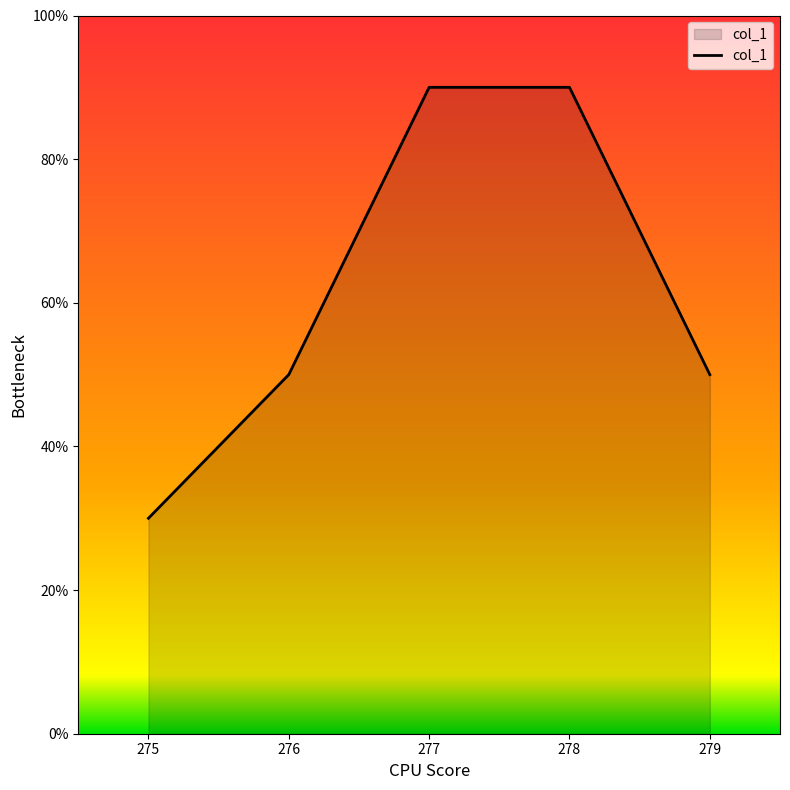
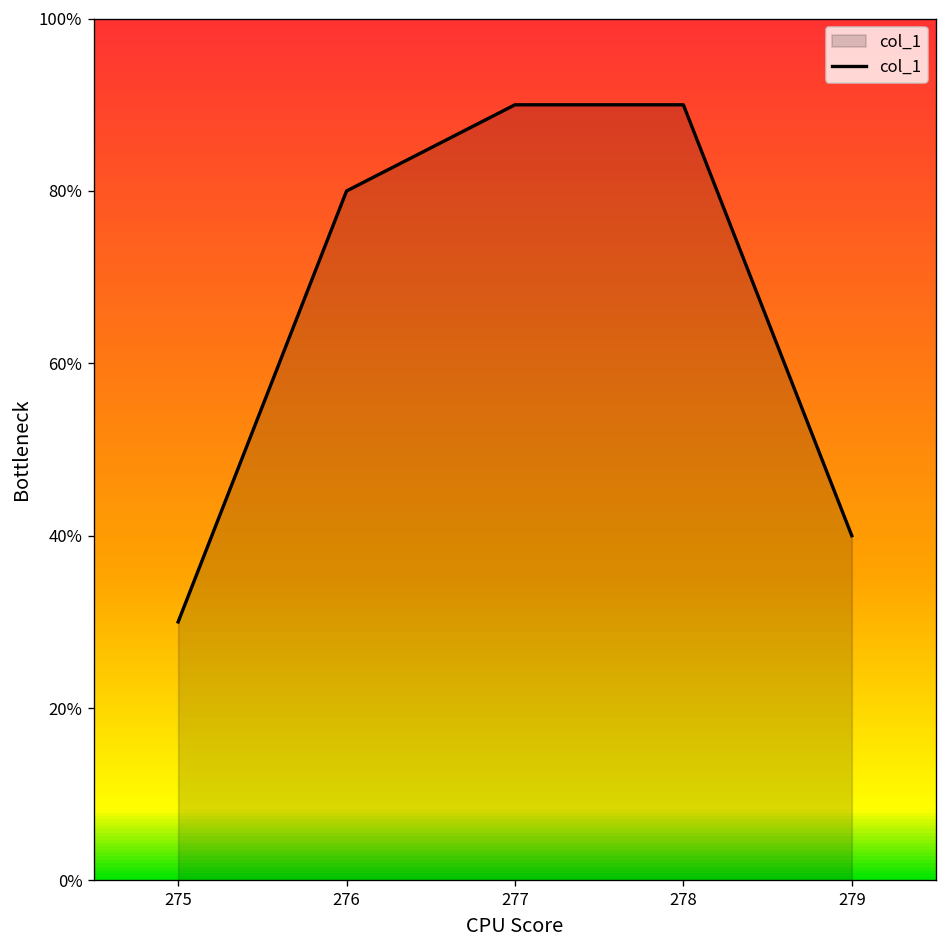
  {
    "275": "30%",
-   "276": "50%",
+   "276": "80%",
    "277": "90%",
    "278": "90%",
-   "279": "50%"
+   "279": "40%"
  }
